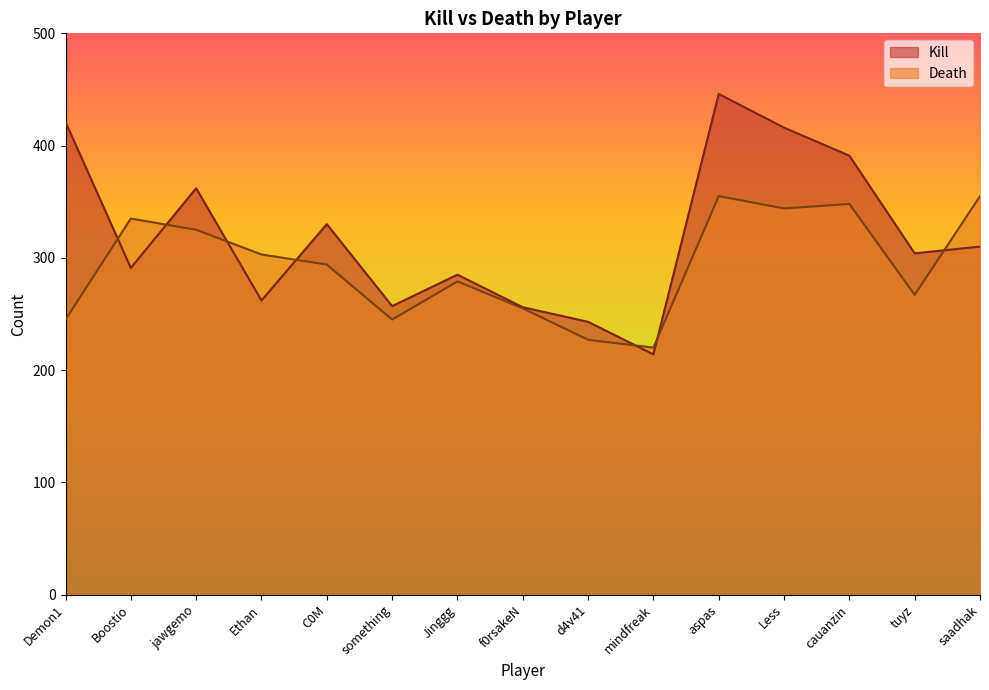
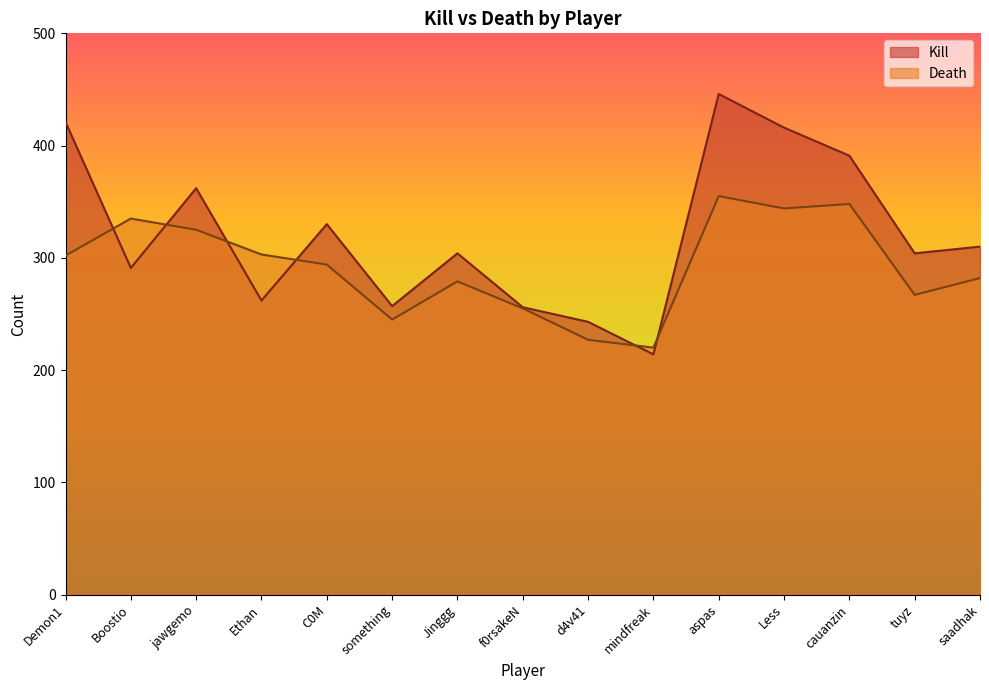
  {
    "Kill": {
      "Demon1": 421,
      "Boostio": 291,
      "jawgemo": 362,
      "Ethan": 262,
      "C0M": 330,
      "something": 257,
-     "Jinggg": 285,
+     "Jinggg": 304,
      "d4v41": 243,
      "mindfreak": 214,
      "aspas": 446,
      "Less": 416,
      "cauanzin": 391,
      "tuyz": 304,
      "saadhak": 310
    },
    "Death": {
-     "Demon1": 245,
+     "Demon1": 302,
      "Boostio": 335,
      "jawgemo": 325,
      "Ethan": 303,
      "C0M": 294,
      "something": 245,
      "Jinggg": 279,
      "d4v41": 227,
      "mindfreak": 220,
      "aspas": 355,
      "Less": 344,
      "cauanzin": 348,
      "tuyz": 267,
-     "saadhak": 355
+     "saadhak": 282
    }
  }
